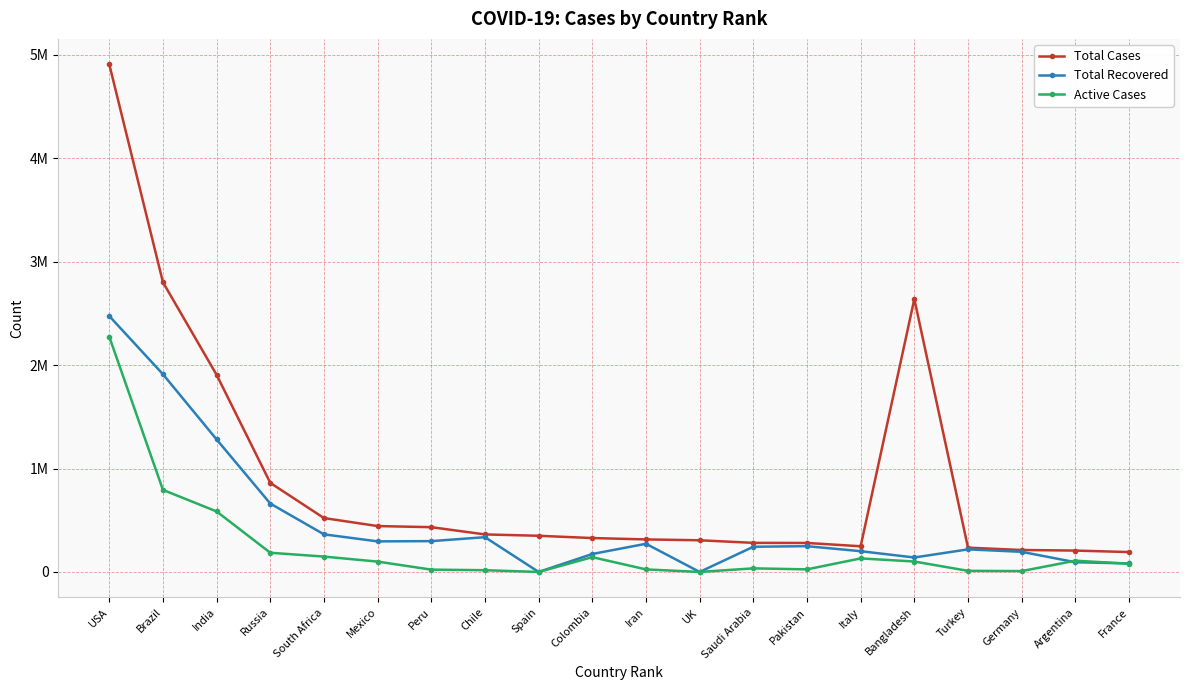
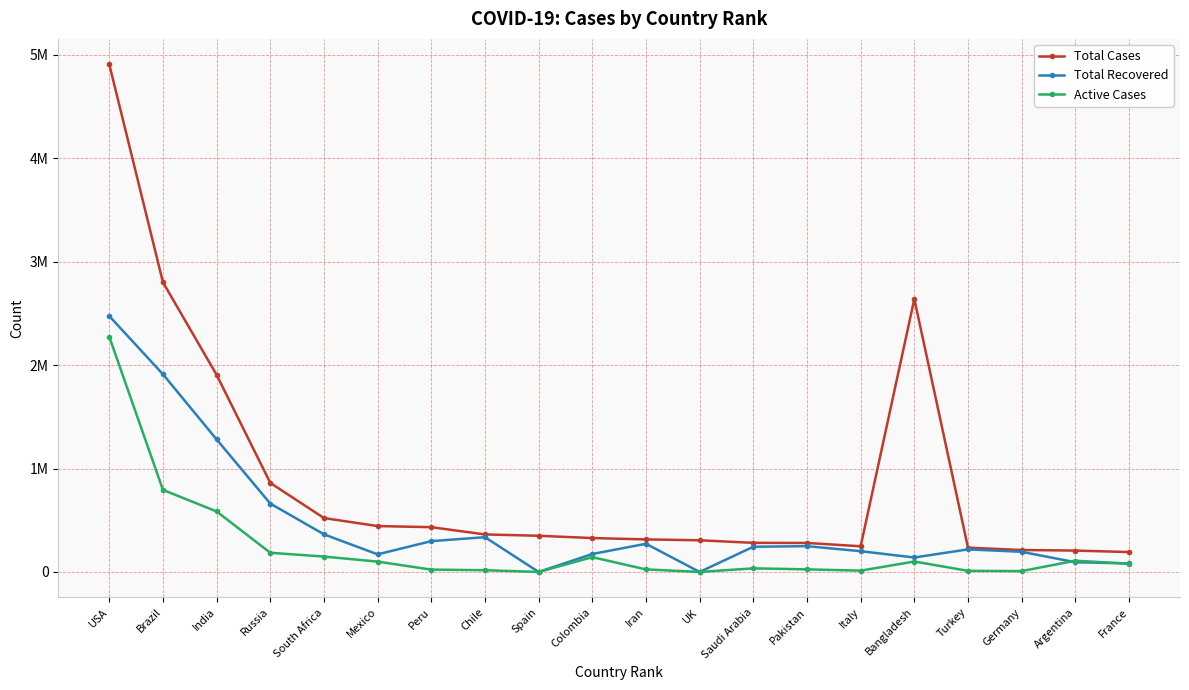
  {
    "Total Cases": {
      "USA": 4910000,
      "Brazil": 2800000,
      "India": 1910000,
      "Russia": 860000,
      "South Africa": 520000,
      "Mexico": 440000,
      "Peru": 430000,
      "Chile": 360000,
      "Spain": 350000,
      "Colombia": 330000,
      "Iran": 310000,
      "UK": 310000,
      "Saudi Arabia": 280000,
      "Pakistan": 280000,
      "Italy": 250000,
      "Bangladesh": 2640000,
      "Argentina": 210000,
      "France": 190000
    },
    "Total Recovered": {
      "USA": 2480000,
      "Brazil": 1910000,
      "India": 1280000,
      "Russia": 660000,
      "South Africa": 360000,
-     "Mexico": 300000,
+     "Mexico": 170000,
      "Peru": 300000,
      "Chile": 340000,
      "Colombia": 170000,
      "Iran": 270000,
      "Saudi Arabia": 240000,
      "Pakistan": 250000,
      "Italy": 200000,
      "Bangladesh": 140000
    },
    "Active Cases": {
      "USA": 2280000,
      "Brazil": 790000,
      "India": 590000,
      "Russia": 190000,
      "South Africa": 150000,
      "Mexico": 100000,
      "Peru": 20000,
      "Chile": 20000,
      "Colombia": 140000,
      "Iran": 20000,
      "Saudi Arabia": 30000,
      "Pakistan": 30000,
-     "Italy": 130000,
+     "Italy": 10000,
      "Bangladesh": 100000,
      "Turkey": 10000,
      "Germany": 10000
    }
  }
